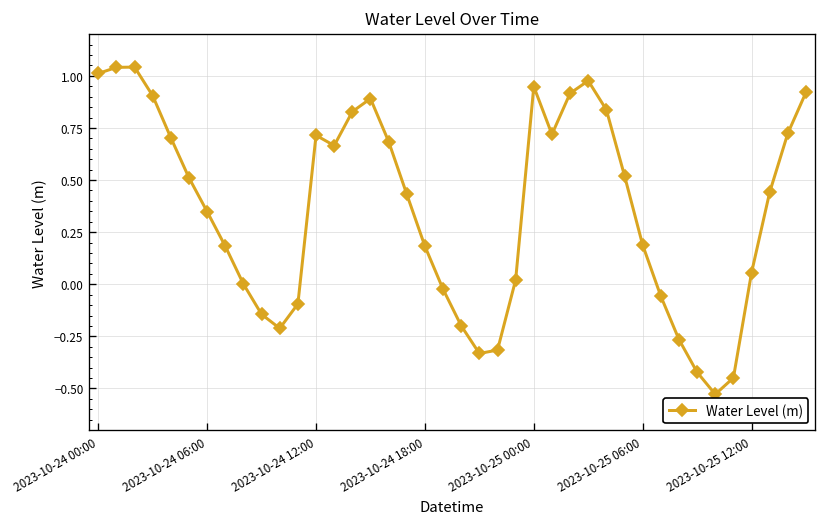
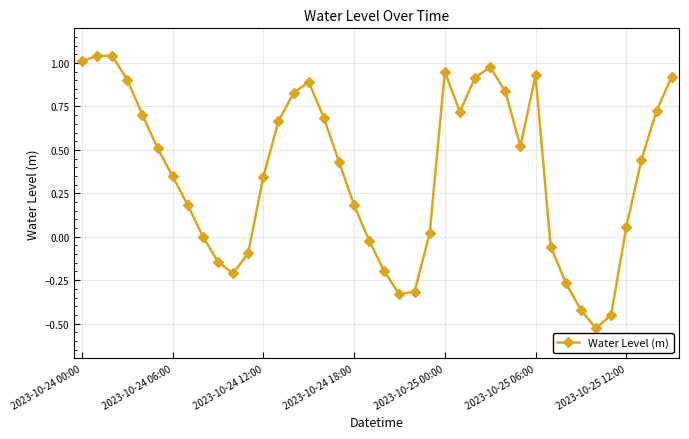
  {
    "2023-10-24 00:00": 1.01,
    "2023-10-24 06:00": 0.35,
-   "2023-10-24 12:00": 0.71,
+   "2023-10-24 12:00": 0.35,
    "2023-10-24 18:00": 0.18,
    "2023-10-25 00:00": 0.95,
-   "2023-10-25 06:00": 0.19,
+   "2023-10-25 06:00": 0.93,
    "2023-10-25 12:00": 0.06
  }
